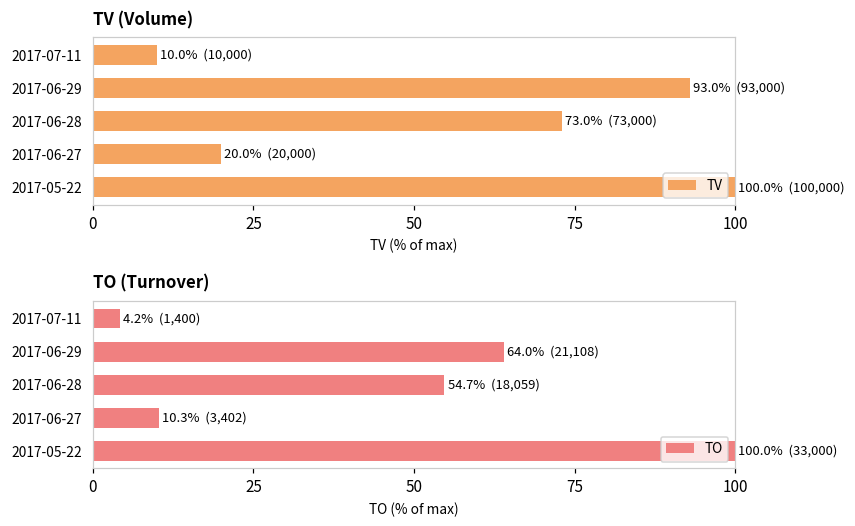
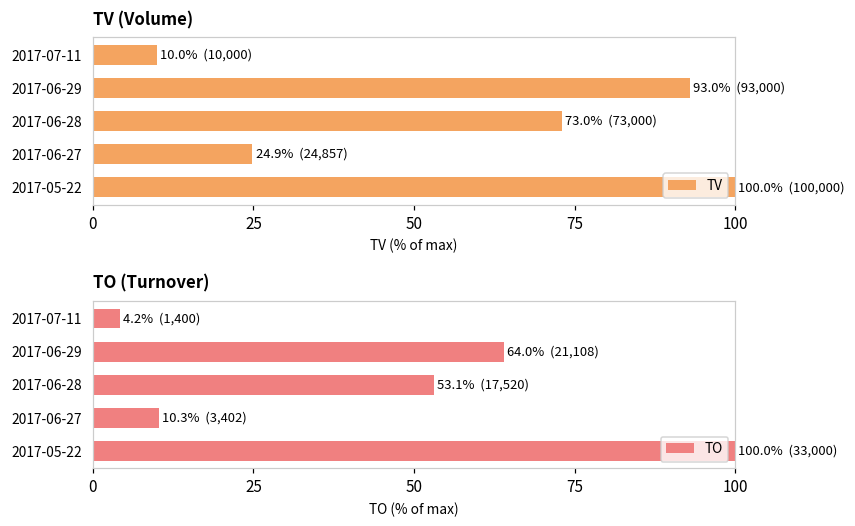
  {
    "TV (Volume)": {
      "2017-07-11": "10.0%",
      "2017-06-29": "93.0%",
      "2017-06-28": "73.0%",
-     "2017-06-27": "20.0% (20,000)",
+     "2017-06-27": "24.9% (24,857)",
      "2017-05-22": "100.0%"
    },
    "TO (Turnover)": {
      "2017-07-11": "4.2%",
      "2017-06-29": "64.0%",
-     "2017-06-28": "54.7% (18,059)",
+     "2017-06-28": "53.1% (17,520)",
      "2017-06-27": "10.3%",
      "2017-05-22": "100.0%"
    }
  }
